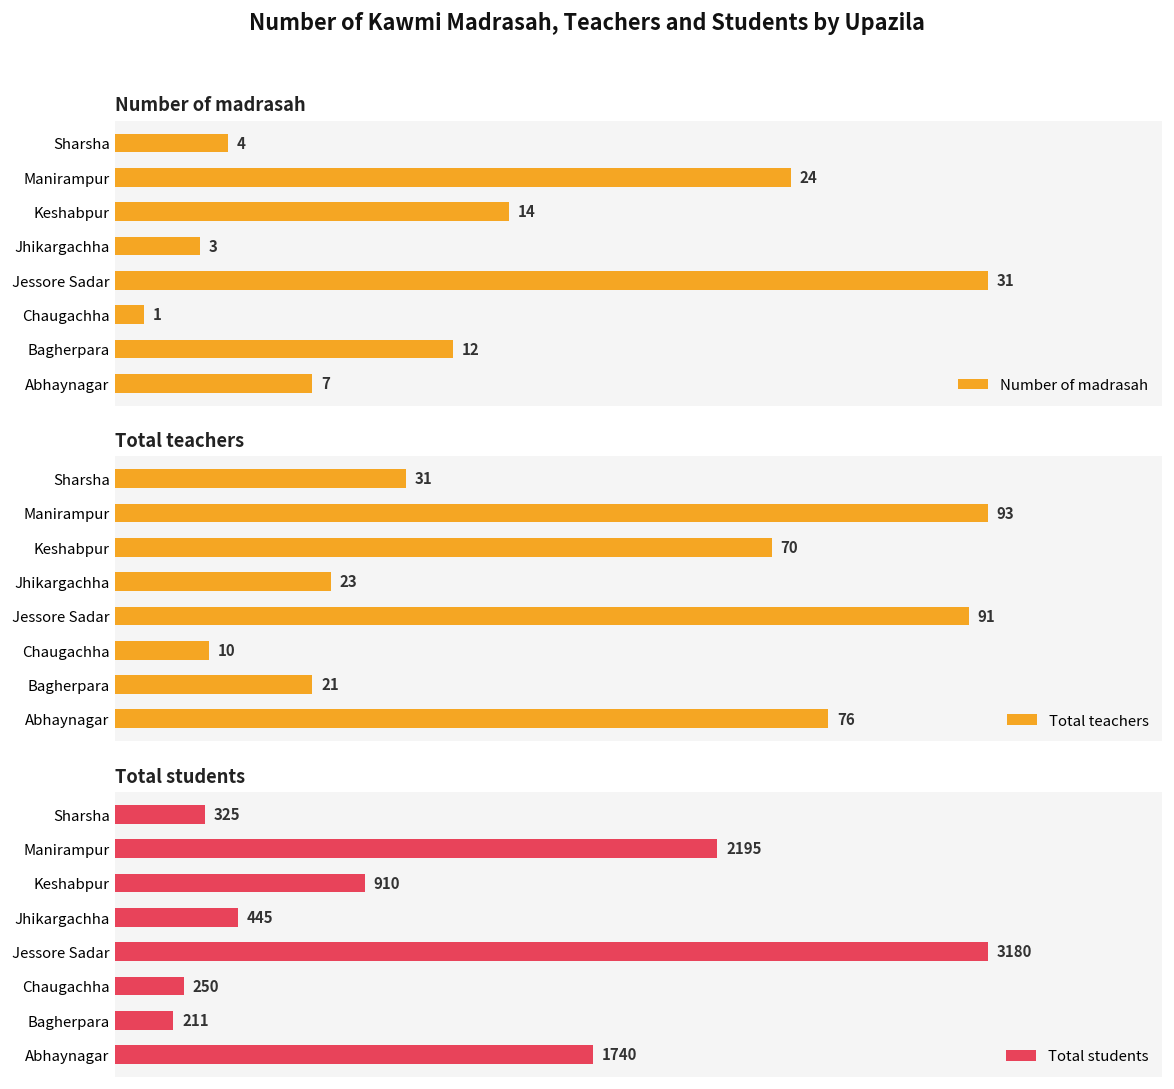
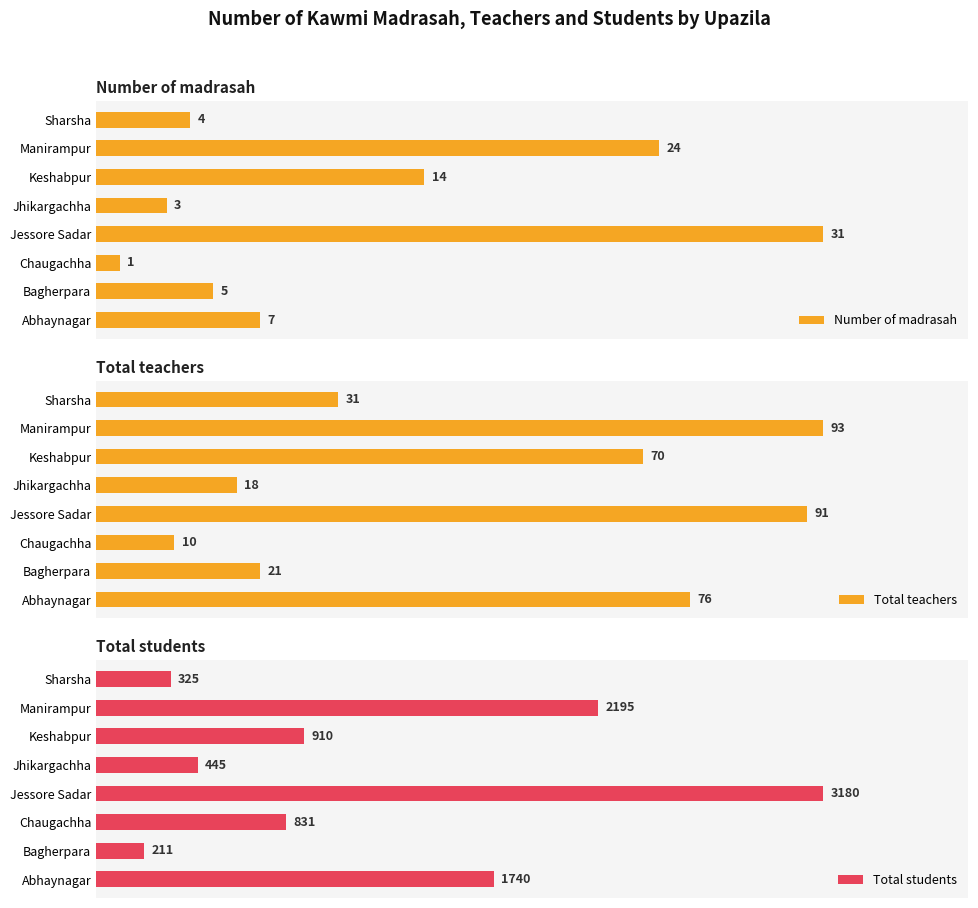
  {
    "Number of madrasah": {
      "Sharsha": 4,
      "Manirampur": 24,
      "Keshabpur": 14,
      "Jhikargachha": 3,
      "Jessore Sadar": 31,
      "Chaugachha": 1,
-     "Bagherpara": 12,
+     "Bagherpara": 5,
      "Abhaynagar": 7
    },
    "Total teachers": {
      "Sharsha": 31,
      "Manirampur": 93,
      "Keshabpur": 70,
-     "Jhikargachha": 23,
+     "Jhikargachha": 18,
      "Jessore Sadar": 91,
      "Chaugachha": 10,
      "Bagherpara": 21,
      "Abhaynagar": 76
    },
    "Total students": {
      "Sharsha": 325,
      "Manirampur": 2195,
      "Keshabpur": 910,
      "Jhikargachha": 445,
      "Jessore Sadar": 3180,
-     "Chaugachha": 250,
+     "Chaugachha": 831,
      "Bagherpara": 211,
      "Abhaynagar": 1740
    }
  }
